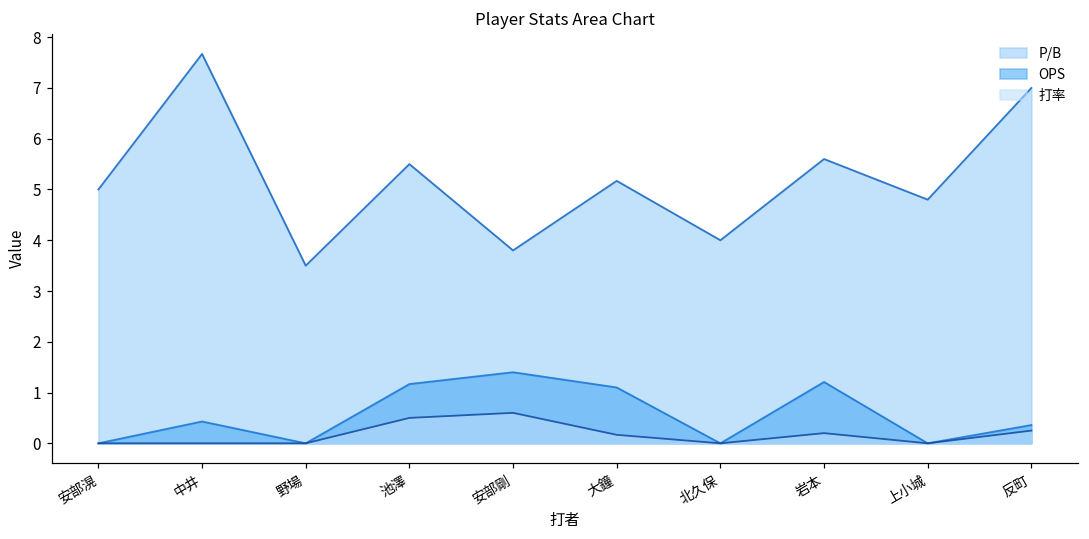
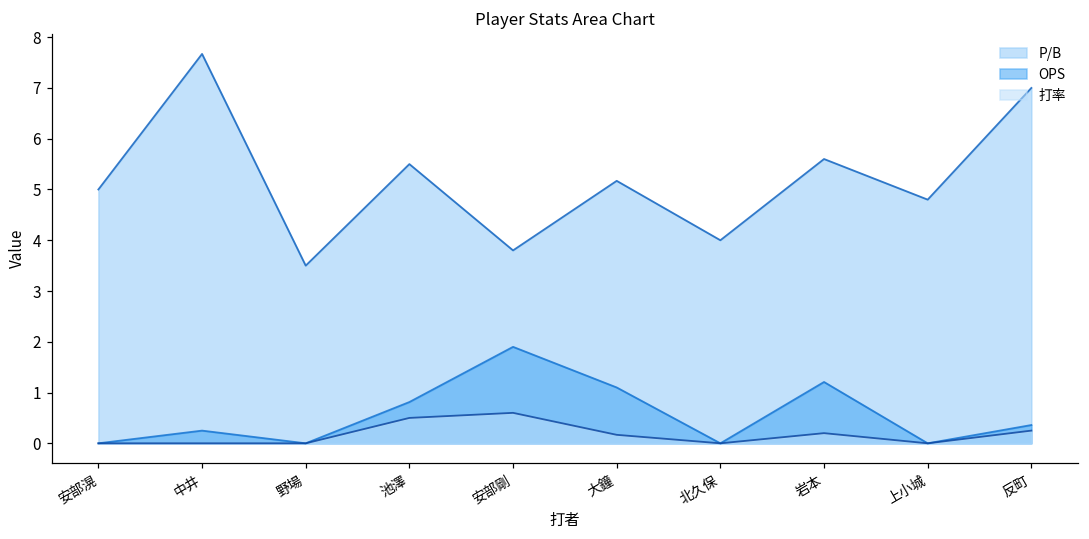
  {
    "OPS": {
-     "中井": 0.4,
-     "池澤": 1.2,
-     "安部剛": 1.4,
+     "中井": 0.3,
+     "池澤": 0.8,
+     "安部剛": 1.9,
      "大鐘": 1.1,
      "岩本": 1.2,
      "反町": 0.4
    }
  }
